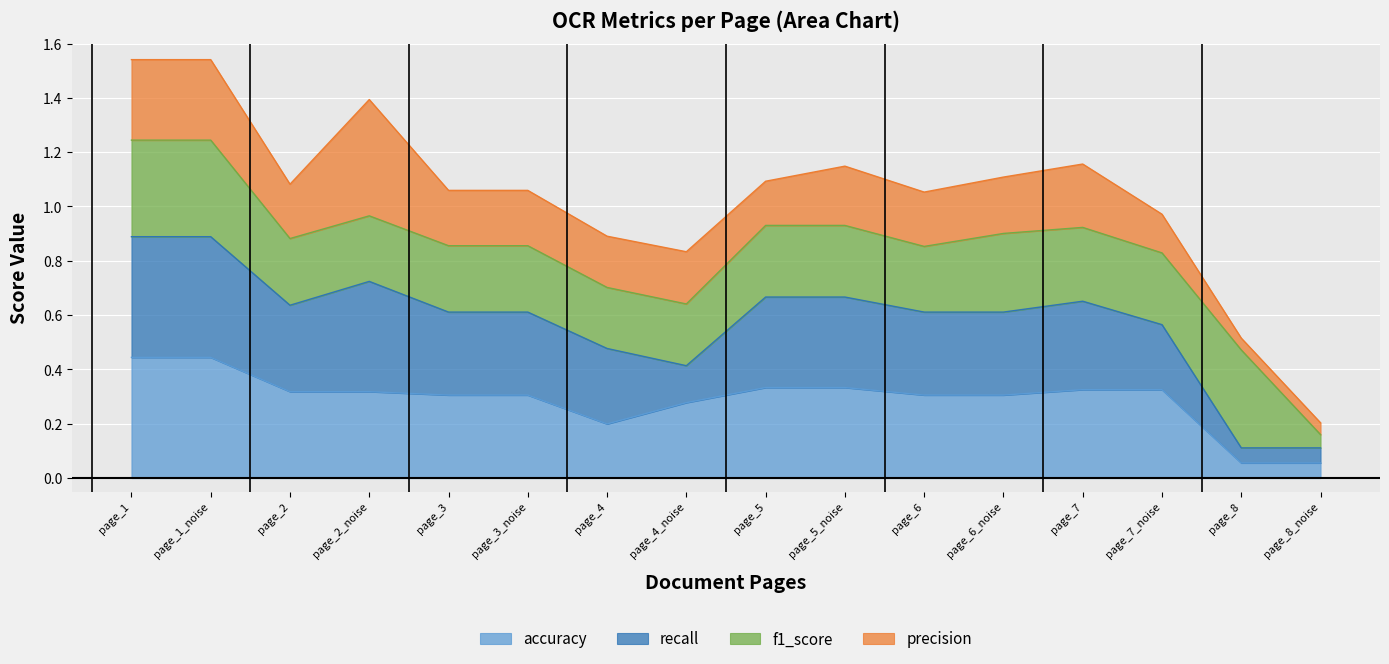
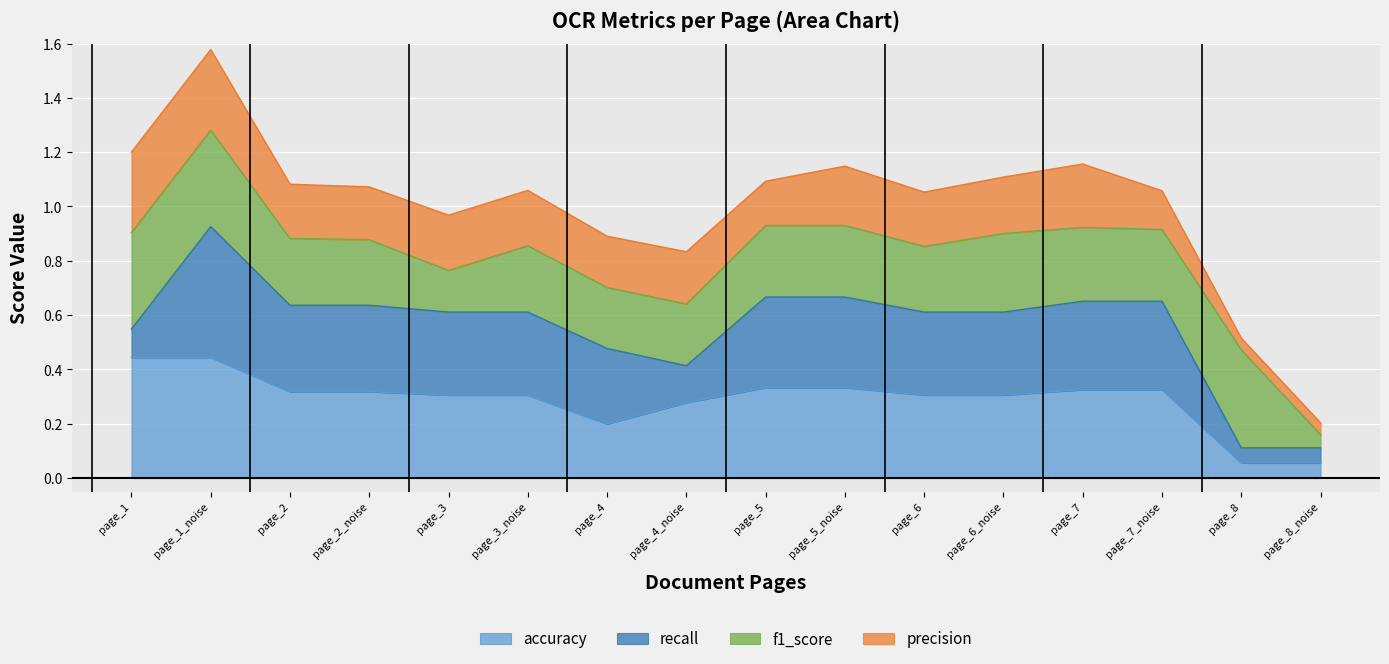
  {
    "accuracy": {
      "page_1": 0.44,
      "page_1_noise": 0.44,
      "page_2": 0.32,
      "page_2_noise": 0.32,
      "page_3": 0.31,
      "page_3_noise": 0.31,
      "page_4": 0.20,
      "page_4_noise": 0.28,
      "page_5": 0.33,
      "page_5_noise": 0.33,
      "page_6": 0.31,
      "page_6_noise": 0.31,
      "page_7": 0.33,
      "page_7_noise": 0.33,
      "page_8": 0.06,
      "page_8_noise": 0.06
    },
    "recall": {
-     "page_1": 0.44,
-     "page_1_noise": 0.44,
+     "page_1": 0.10,
+     "page_1_noise": 0.48,
      "page_2": 0.32,
-     "page_2_noise": 0.41,
+     "page_2_noise": 0.32,
      "page_3": 0.31,
      "page_3_noise": 0.31,
      "page_4": 0.28,
      "page_4_noise": 0.14,
      "page_5": 0.33,
      "page_5_noise": 0.33,
      "page_6": 0.31,
      "page_6_noise": 0.31,
      "page_7": 0.33,
-     "page_7_noise": 0.24,
+     "page_7_noise": 0.33,
      "page_8": 0.06,
      "page_8_noise": 0.06
    },
    "f1_score": {
      "page_1": 0.36,
      "page_1_noise": 0.36,
      "page_2": 0.25,
      "page_2_noise": 0.24,
-     "page_3": 0.24,
+     "page_3": 0.15,
      "page_3_noise": 0.24,
      "page_4": 0.22,
      "page_4_noise": 0.23,
      "page_5": 0.26,
      "page_5_noise": 0.26,
      "page_6": 0.24,
      "page_6_noise": 0.29,
      "page_7": 0.27,
      "page_7_noise": 0.26,
      "page_8": 0.36,
      "page_8_noise": 0.05
    },
    "precision": {
      "page_1": 0.30,
      "page_1_noise": 0.30,
      "page_2": 0.20,
-     "page_2_noise": 0.43,
+     "page_2_noise": 0.19,
      "page_3": 0.20,
      "page_3_noise": 0.20,
      "page_4": 0.19,
      "page_4_noise": 0.19,
      "page_5": 0.16,
      "page_5_noise": 0.22,
      "page_6": 0.20,
      "page_6_noise": 0.21,
      "page_7": 0.23,
      "page_7_noise": 0.14,
      "page_8": 0.04,
      "page_8_noise": 0.04
    }
  }
